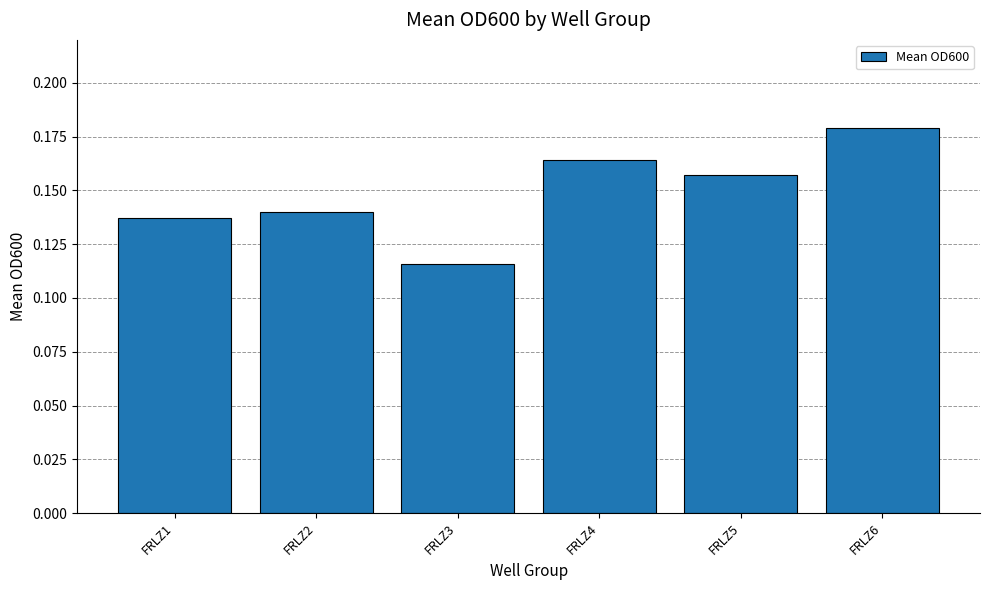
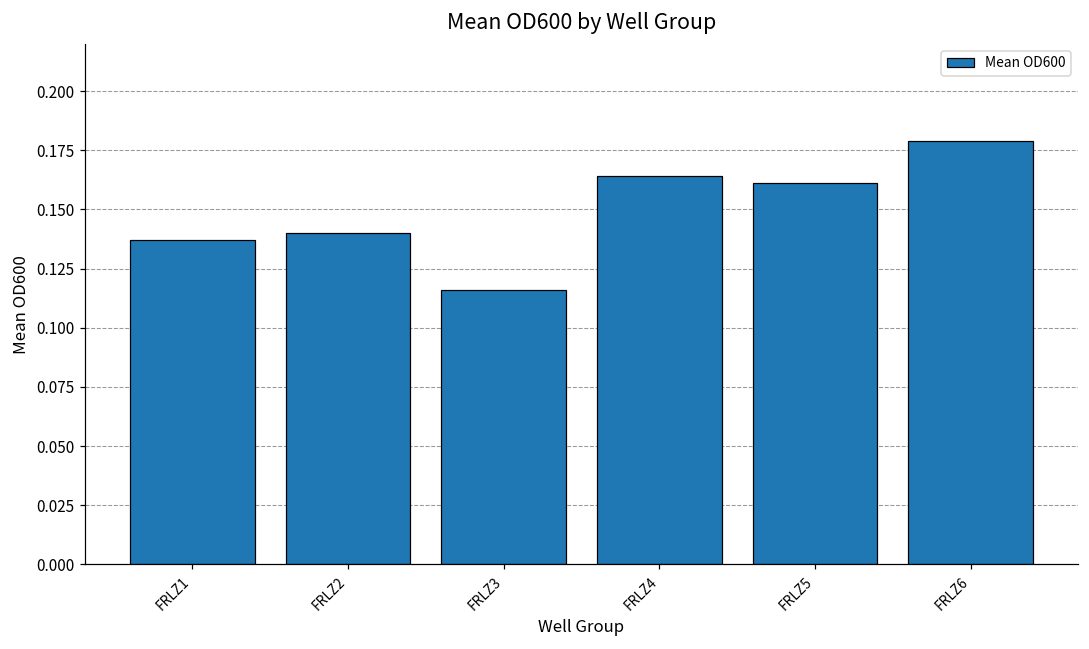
  {
    "FRLZ1": 0.137,
    "FRLZ2": 0.140,
    "FRLZ3": 0.116,
    "FRLZ4": 0.164,
-   "FRLZ5": 0.157,
+   "FRLZ5": 0.161,
    "FRLZ6": 0.179
  }
